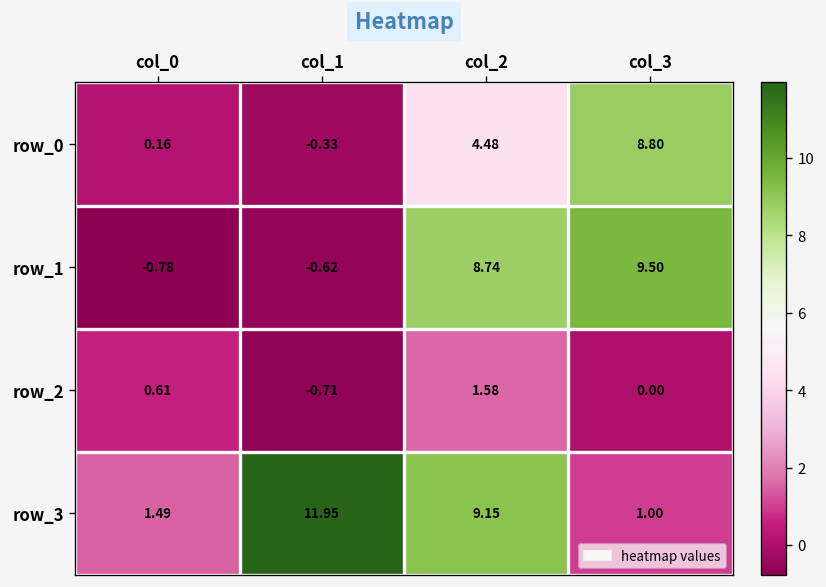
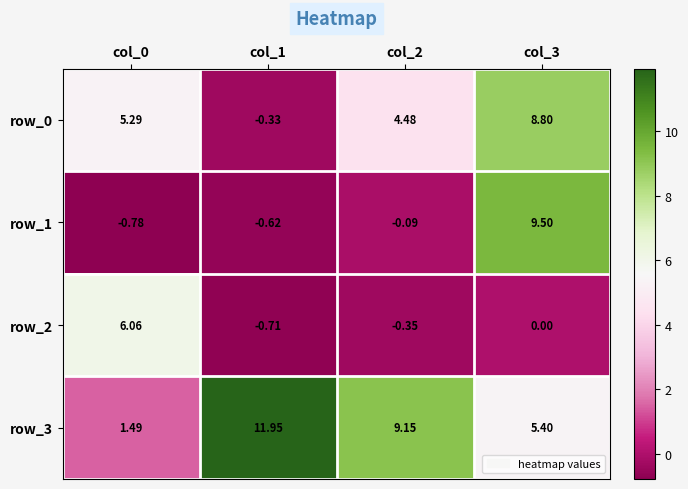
  {
    "row_0": {
-     "col_0": 0.16,
+     "col_0": 5.29,
      "col_1": -0.33,
      "col_2": 4.48,
      "col_3": 8.80
    },
    "row_1": {
      "col_0": -0.78,
      "col_1": -0.62,
-     "col_2": 8.74,
+     "col_2": -0.09,
      "col_3": 9.50
    },
    "row_2": {
-     "col_0": 0.61,
+     "col_0": 6.06,
      "col_1": -0.71,
-     "col_2": 1.58,
+     "col_2": -0.35,
      "col_3": 0.00
    },
    "row_3": {
      "col_0": 1.49,
      "col_1": 11.95,
      "col_2": 9.15,
-     "col_3": 1.00
+     "col_3": 5.40
    }
  }
